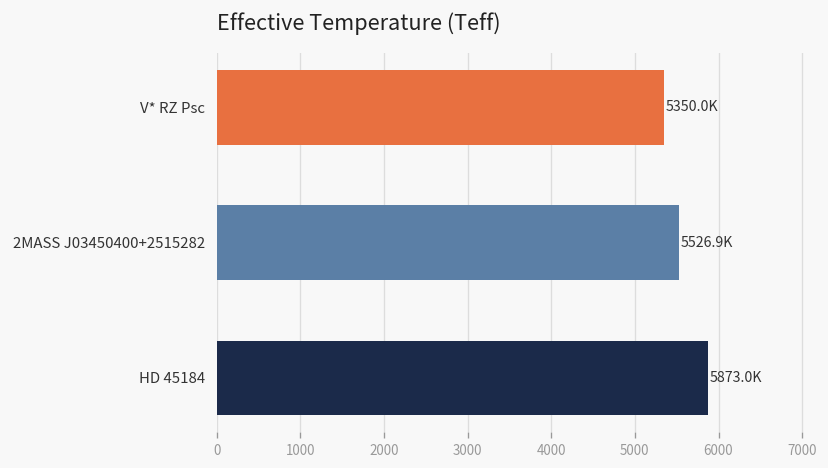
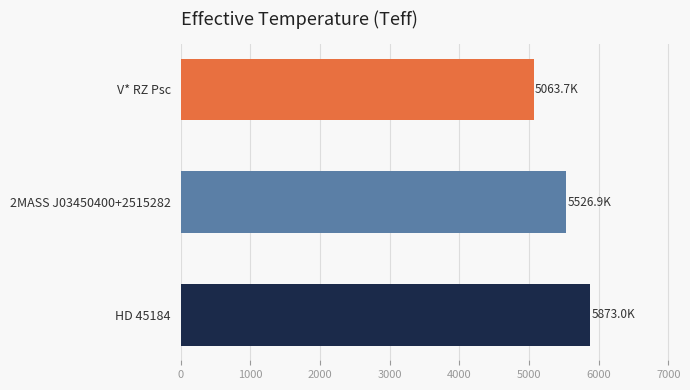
  {
-   "V* RZ Psc": "5350.0K",
+   "V* RZ Psc": "5063.7K",
    "2MASS J03450400+2515282": "5526.9K",
    "HD 45184": "5873.0K"
  }
